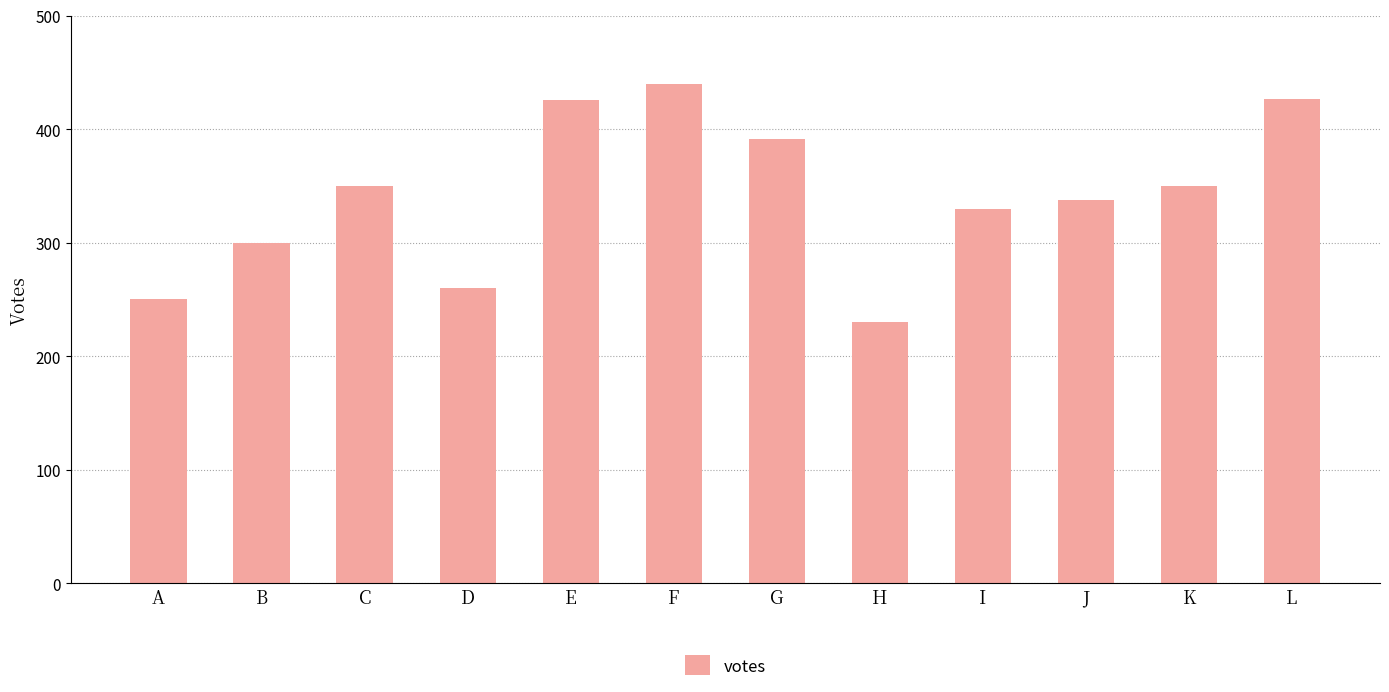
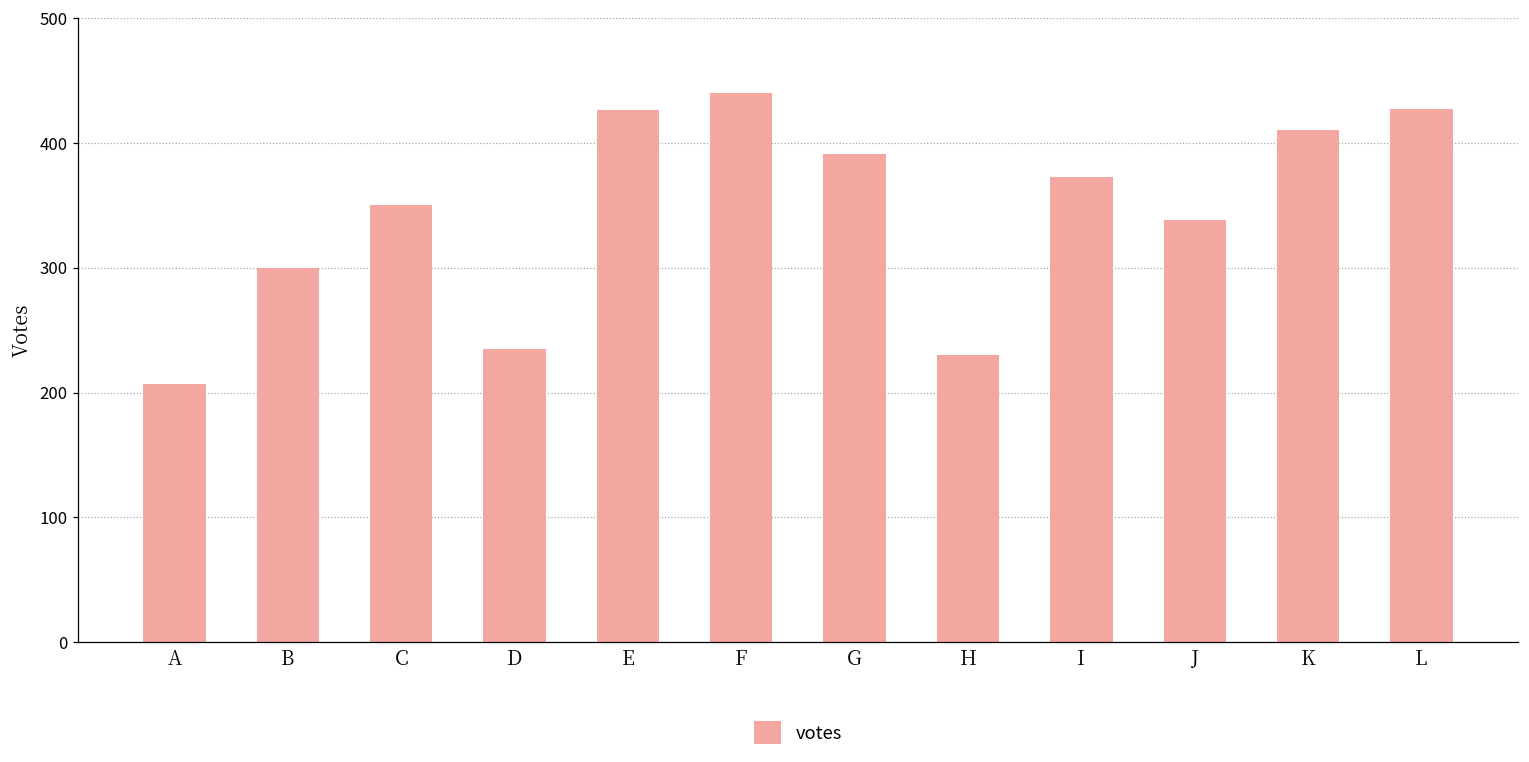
  {
-   "A": 250,
+   "A": 207,
    "B": 300,
    "C": 350,
-   "D": 260,
+   "D": 235,
    "E": 426,
    "F": 440,
    "G": 391,
    "H": 230,
-   "I": 330,
+   "I": 373,
    "J": 338,
-   "K": 350,
+   "K": 410,
    "L": 427
  }
